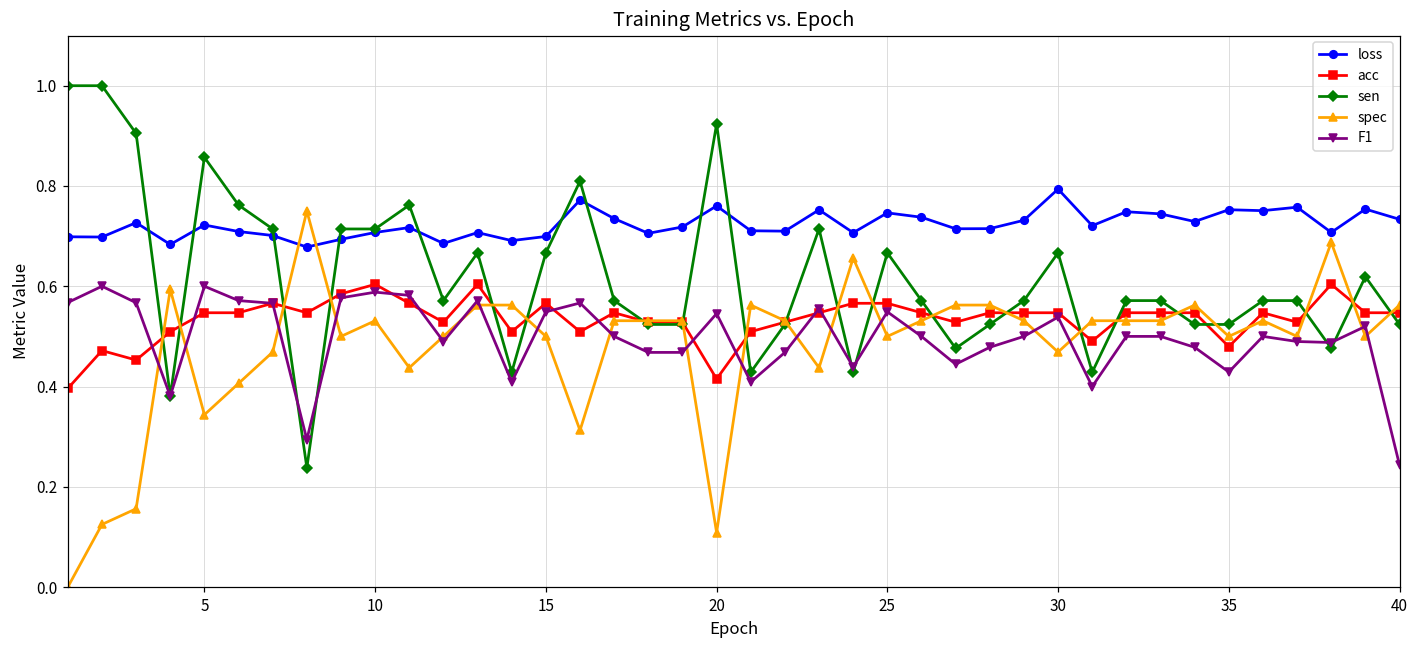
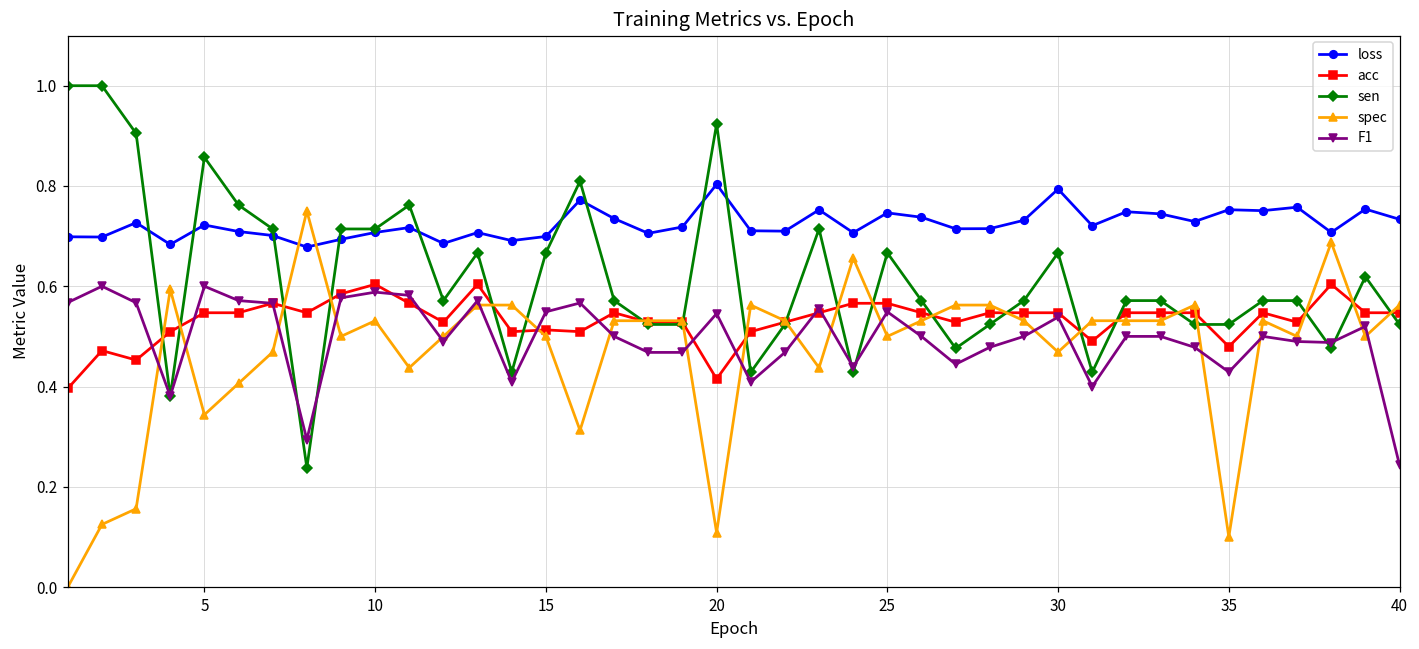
  {
    "loss": {
      "5": 0.72,
      "10": 0.71,
      "15": 0.70,
-     "20": 0.76,
+     "20": 0.80,
      "25": 0.75,
      "30": 0.79,
      "35": 0.75,
      "40": 0.73
    },
    "acc": {
      "5": 0.55,
      "10": 0.60,
-     "15": 0.57,
+     "15": 0.51,
      "20": 0.42,
      "25": 0.57,
      "30": 0.55,
      "35": 0.48,
      "40": 0.55
    },
    "sen": {
      "5": 0.86,
      "10": 0.71,
      "15": 0.67,
      "20": 0.92,
      "25": 0.67,
      "30": 0.67,
      "35": 0.52,
      "40": 0.52
    },
    "spec": {
      "5": 0.34,
      "10": 0.53,
      "15": 0.5,
      "20": 0.11,
      "25": 0.5,
      "30": 0.47,
-     "35": 0.5,
+     "35": 0.1,
      "40": 0.56
    },
    "F1": {
      "5": 0.60,
      "10": 0.59,
      "15": 0.55,
      "20": 0.55,
      "25": 0.55,
      "30": 0.54,
      "35": 0.43,
      "40": 0.24
    }
  }
